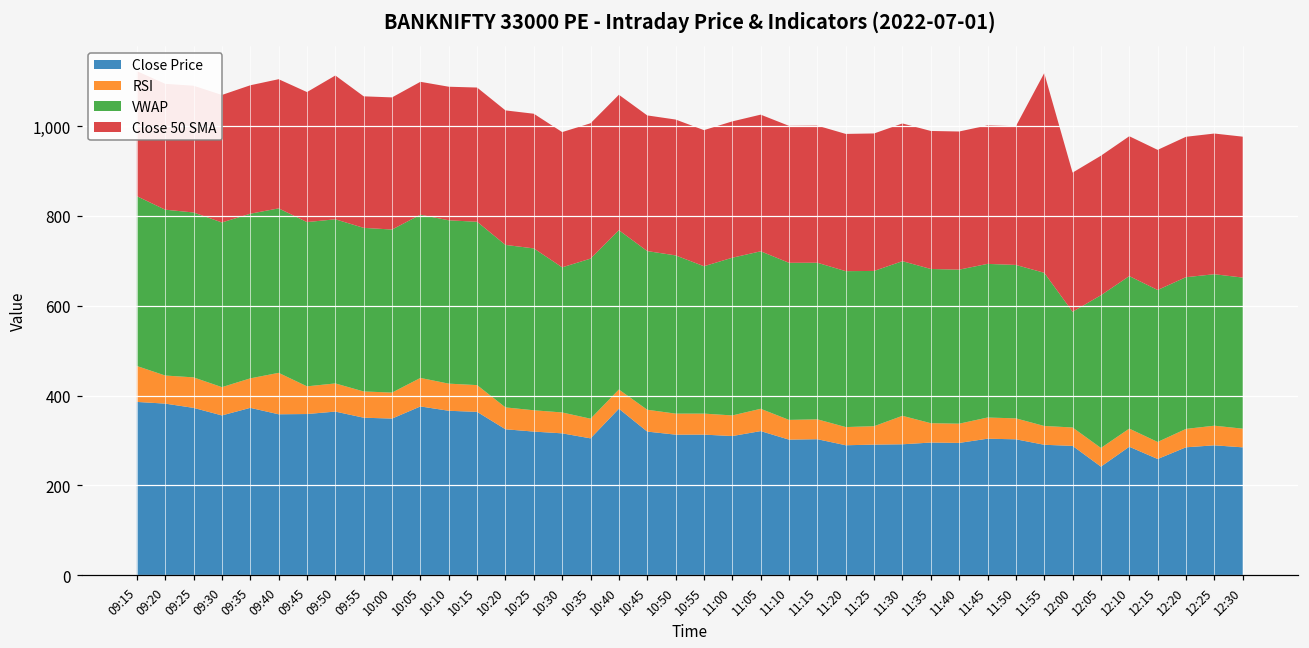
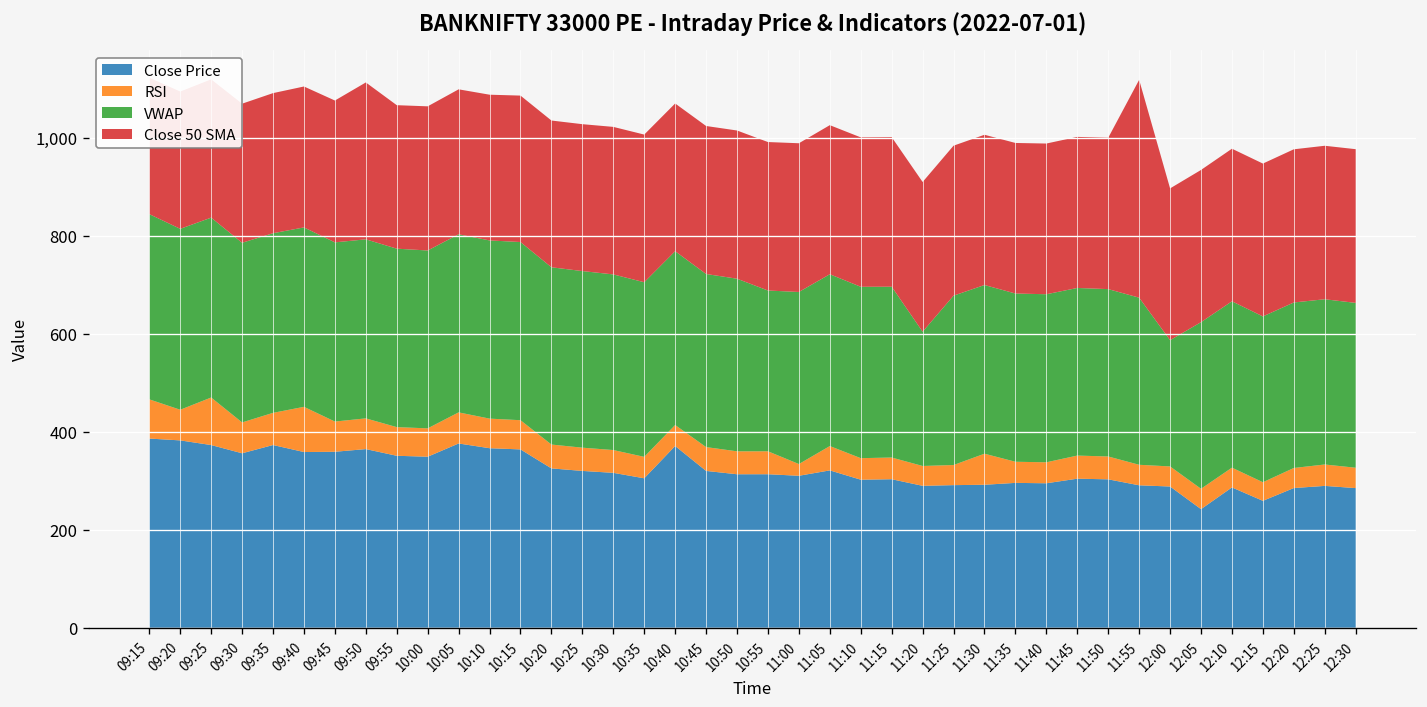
  {
    "Close Price": {
      "09:15": 390,
      "09:20": 380,
      "09:25": 370,
      "09:30": 360,
      "09:35": 370,
      "09:40": 360,
      "09:45": 360,
      "09:50": 360,
      "09:55": 350,
      "10:00": 350,
      "10:05": 380,
      "10:10": 370,
      "10:15": 360,
      "10:20": 330,
      "10:25": 320,
      "10:30": 320,
      "10:35": 300,
      "10:40": 370,
      "10:45": 320,
      "10:50": 310,
      "10:55": 310,
      "11:00": 310,
      "11:05": 320,
      "11:10": 300,
      "11:15": 300,
      "11:20": 290,
      "11:25": 290,
      "11:30": 290,
      "11:35": 300,
      "11:40": 290,
      "11:45": 300,
      "11:50": 300,
      "11:55": 290,
      "12:00": 290,
      "12:05": 240,
      "12:10": 290,
      "12:15": 260,
      "12:20": 290,
      "12:25": 290,
      "12:30": 280
    },
    "RSI": {
      "09:15": 80,
      "09:20": 60,
-     "09:25": 70,
+     "09:25": 100,
      "09:30": 60,
      "09:35": 70,
      "09:40": 90,
      "09:45": 60,
      "09:50": 60,
      "09:55": 60,
      "10:00": 60,
      "10:05": 60,
      "10:10": 60,
      "10:15": 60,
      "10:20": 50,
      "10:25": 50,
      "10:30": 50,
      "10:35": 40,
      "10:40": 40,
      "10:45": 50,
      "10:50": 50,
      "10:55": 50,
-     "11:00": 50,
+     "11:00": 20,
      "11:05": 50,
      "11:10": 40,
      "11:15": 40,
      "11:20": 40,
      "11:25": 40,
      "11:30": 60,
      "11:35": 40,
      "11:40": 40,
      "11:45": 50,
      "11:50": 50,
      "11:55": 40,
      "12:00": 40,
      "12:05": 40,
      "12:10": 40,
      "12:15": 40,
      "12:20": 40,
      "12:25": 40,
      "12:30": 40
    },
    "VWAP": {
      "09:15": 380,
      "09:20": 370,
      "09:25": 370,
      "09:30": 370,
      "09:35": 370,
      "09:40": 370,
      "09:45": 370,
      "09:50": 370,
      "09:55": 360,
      "10:00": 360,
      "10:05": 360,
      "10:10": 360,
      "10:15": 360,
      "10:20": 360,
      "10:25": 360,
-     "10:30": 320,
+     "10:30": 360,
      "10:35": 360,
      "10:40": 350,
      "10:45": 350,
      "10:50": 350,
      "10:55": 330,
      "11:00": 350,
      "11:05": 350,
      "11:10": 350,
      "11:15": 350,
-     "11:20": 350,
+     "11:20": 270,
      "11:25": 350,
      "11:30": 340,
      "11:35": 340,
      "11:40": 340,
      "11:45": 340,
      "11:50": 340,
      "11:55": 340,
      "12:00": 260,
      "12:05": 340,
      "12:10": 340,
      "12:15": 340,
      "12:20": 340,
      "12:25": 340,
      "12:30": 340
    },
    "Close 50 SMA": {
      "09:35": 290,
      "09:40": 290,
      "09:45": 290,
      "09:50": 320,
      "09:55": 290,
      "10:00": 290,
      "10:05": 300,
      "10:10": 300,
      "10:15": 300,
      "10:20": 300,
      "10:25": 300,
      "10:30": 300,
      "10:35": 300,
      "10:40": 300,
      "10:45": 300,
      "10:50": 300,
      "10:55": 300,
      "11:00": 300,
      "11:05": 300,
      "11:10": 300,
      "11:15": 310,
      "11:20": 310,
      "11:25": 310,
      "11:30": 310,
      "11:35": 310,
      "11:40": 310,
      "11:45": 310,
      "11:50": 310,
      "11:55": 440,
      "12:00": 310,
      "12:05": 310,
      "12:10": 310,
      "12:15": 310,
      "12:20": 310,
      "12:25": 310,
      "12:30": 310
    }
  }
